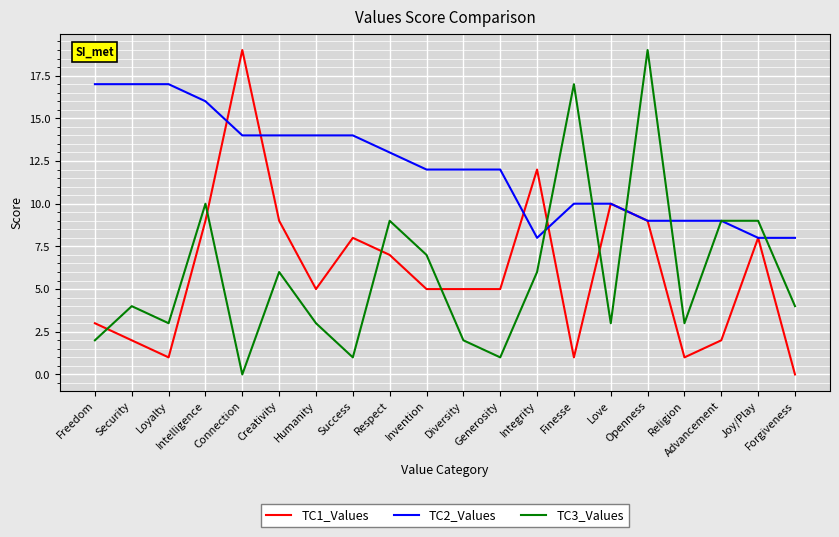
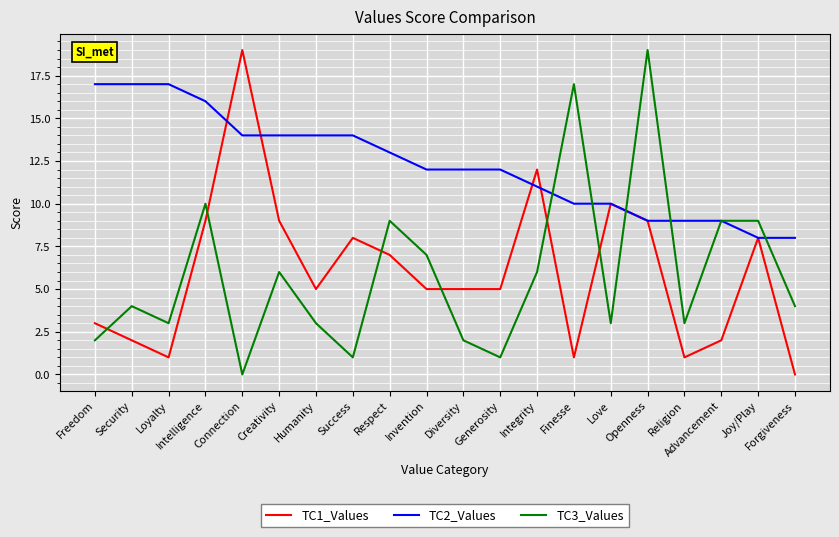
  {
    "TC1_Values": {
      "Freedom": 3,
      "Security": 2,
      "Loyalty": 1,
      "Intelligence": 9,
      "Connection": 19,
      "Creativity": 9,
      "Humanity": 5,
      "Success": 8,
      "Respect": 7,
      "Invention": 5,
      "Diversity": 5,
      "Generosity": 5,
      "Integrity": 12,
      "Finesse": 1,
      "Religion": 1,
      "Advancement": 2,
      "Forgiveness": 0
    },
    "TC2_Values": {
      "Freedom": 17,
      "Security": 17,
      "Loyalty": 17,
      "Intelligence": 16,
      "Connection": 14,
      "Creativity": 14,
      "Humanity": 14,
      "Success": 14,
      "Respect": 13,
      "Invention": 12,
      "Diversity": 12,
      "Generosity": 12,
-     "Integrity": 8,
+     "Integrity": 11,
      "Finesse": 10,
      "Religion": 9,
      "Forgiveness": 8
    },
    "TC3_Values": {
      "Freedom": 2,
      "Security": 4,
      "Loyalty": 3,
      "Intelligence": 10,
      "Connection": 0,
      "Creativity": 6,
      "Humanity": 3,
      "Success": 1,
      "Respect": 9,
      "Invention": 7,
      "Diversity": 2,
      "Generosity": 1,
      "Integrity": 6,
      "Finesse": 17,
      "Love": 3,
      "Openness": 19,
      "Religion": 3,
      "Joy/Play": 9,
      "Forgiveness": 4
    }
  }
